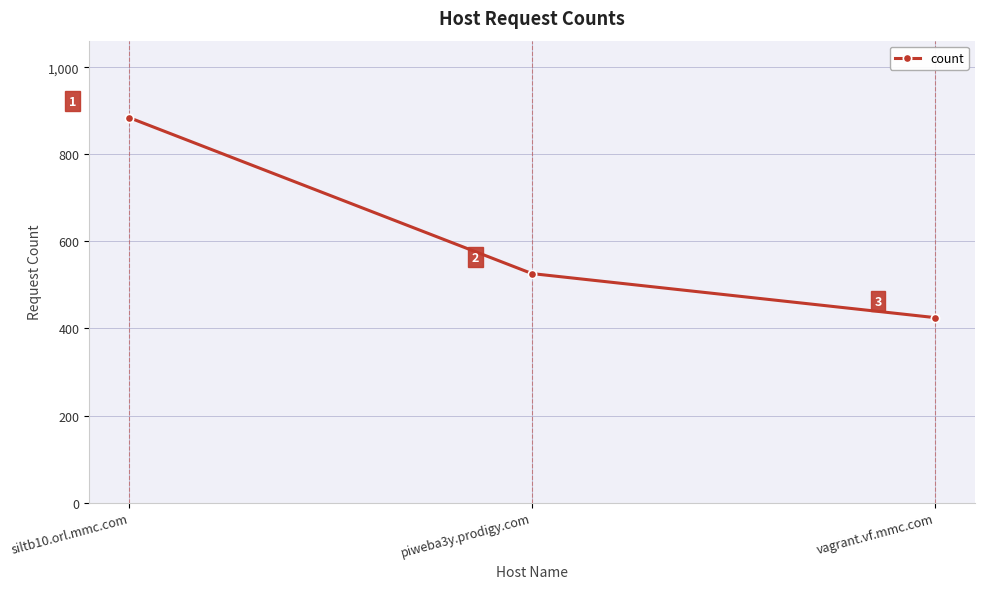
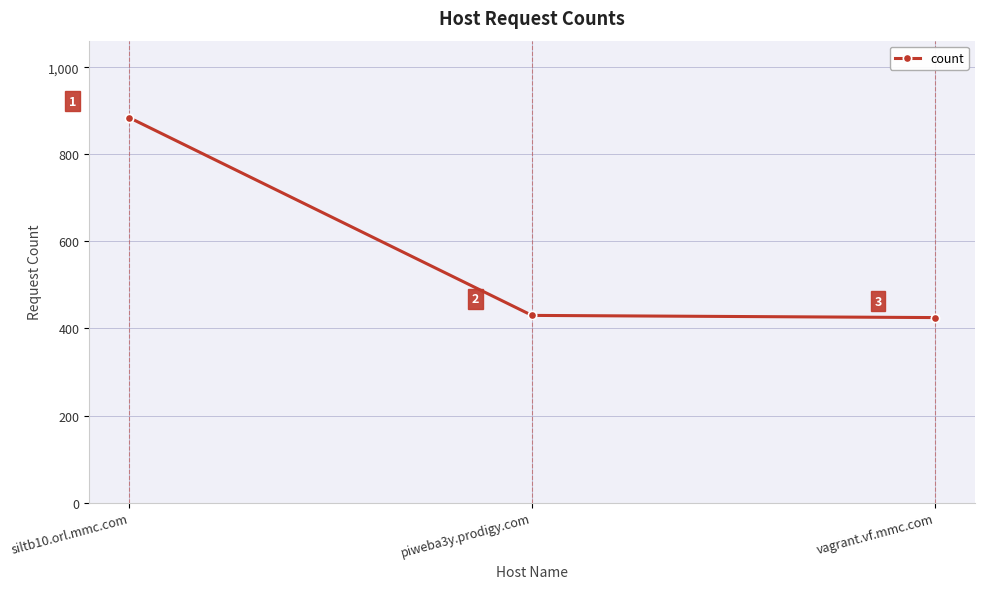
  {
    "siltb10.orl.mmc.com": 880,
-   "piweba3y.prodigy.com": 530,
+   "piweba3y.prodigy.com": 430,
    "vagrant.vf.mmc.com": 430
  }
